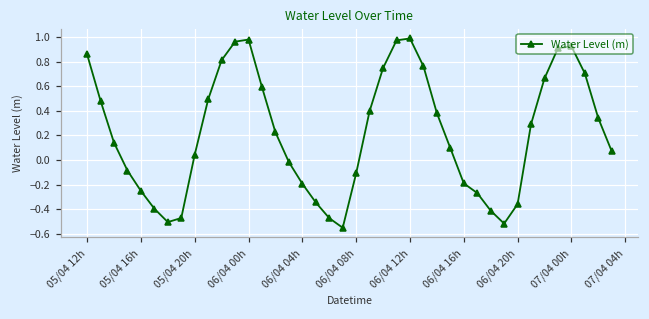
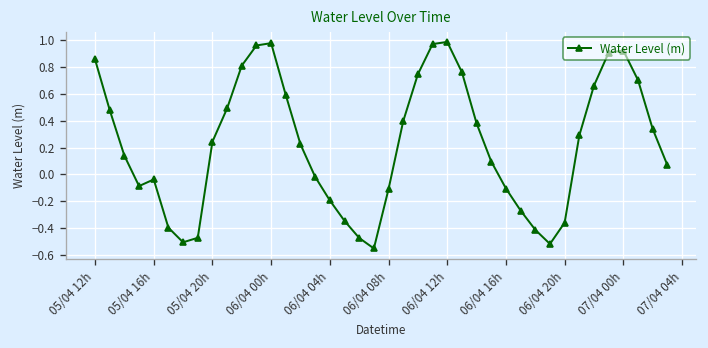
  {
    "05/04 12h": 0.86,
-   "05/04 16h": -0.25,
-   "05/04 20h": 0.04,
+   "05/04 16h": -0.04,
+   "05/04 20h": 0.24,
    "06/04 00h": 0.98,
    "06/04 04h": -0.19,
    "06/04 08h": -0.11,
    "06/04 12h": 0.99,
-   "06/04 16h": -0.19,
+   "06/04 16h": -0.10,
    "06/04 20h": -0.36
  }
